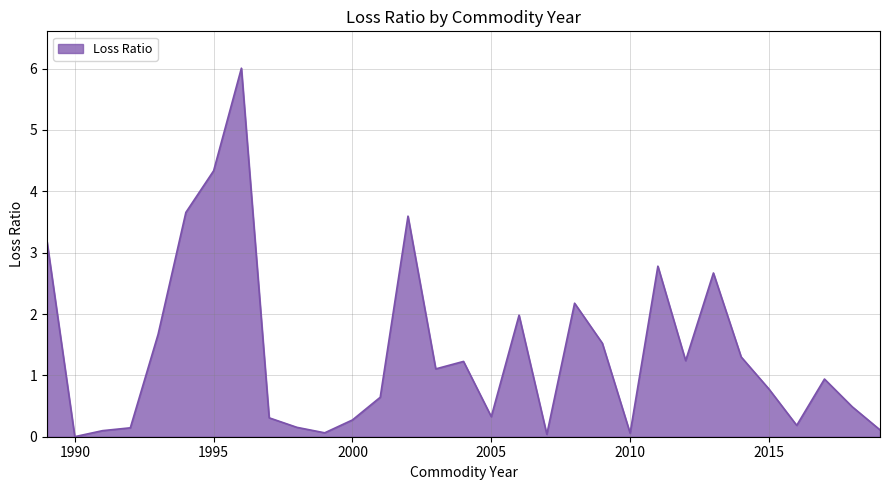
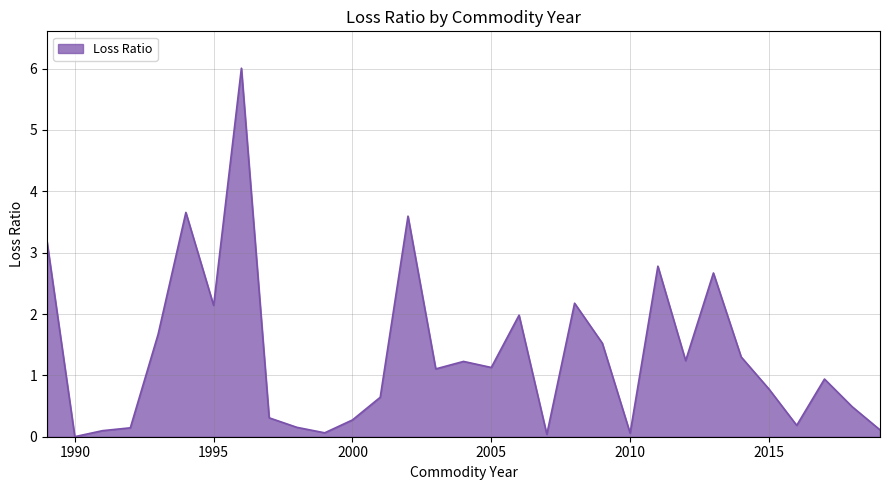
  {
    "1990": 0.0,
-   "1995": 4.3,
+   "1995": 2.1,
    "2000": 0.3,
-   "2005": 0.3,
+   "2005": 1.1,
    "2010": 0.1,
    "2015": 0.8
  }
